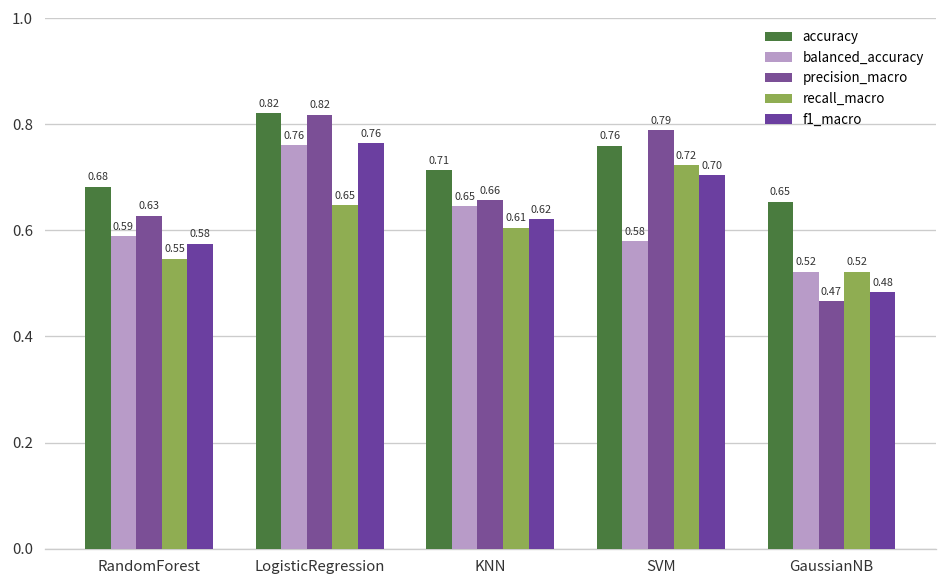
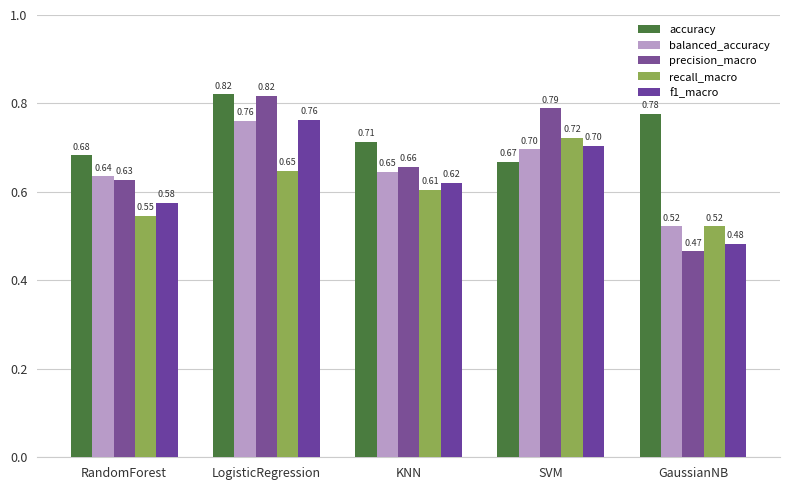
  {
    "accuracy": {
      "RandomForest": 0.68,
      "LogisticRegression": 0.82,
      "KNN": 0.71,
-     "SVM": 0.76,
-     "GaussianNB": 0.65
+     "SVM": 0.67,
+     "GaussianNB": 0.78
    },
    "balanced_accuracy": {
-     "RandomForest": 0.59,
+     "RandomForest": 0.64,
      "LogisticRegression": 0.76,
      "KNN": 0.65,
-     "SVM": 0.58,
+     "SVM": 0.70,
      "GaussianNB": 0.52
    },
    "recall_macro": {
      "RandomForest": 0.55,
      "LogisticRegression": 0.65,
      "KNN": 0.61,
      "SVM": 0.72,
      "GaussianNB": 0.52
    }
  }
